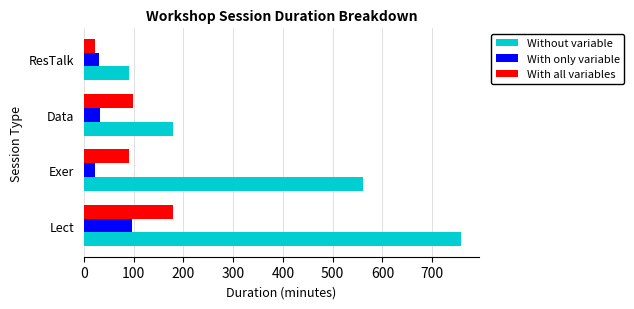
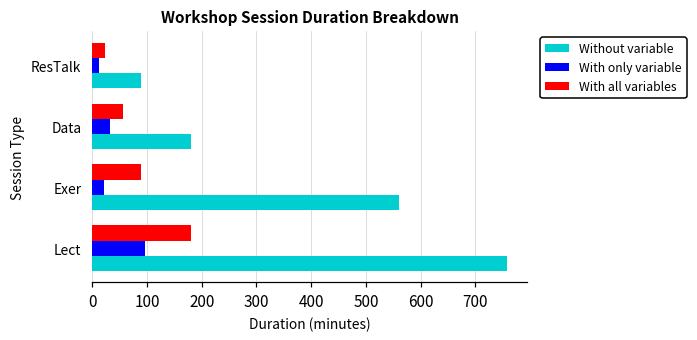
  {
    "Without variable": {
      "ResTalk": 90,
      "Data": 180,
      "Exer": 560,
      "Lect": 760
    },
    "With only variable": {
-     "ResTalk": 30,
+     "ResTalk": 10,
      "Data": 30,
      "Exer": 20,
      "Lect": 100
    },
    "With all variables": {
      "ResTalk": 20,
-     "Data": 100,
+     "Data": 60,
      "Exer": 90,
      "Lect": 180
    }
  }
